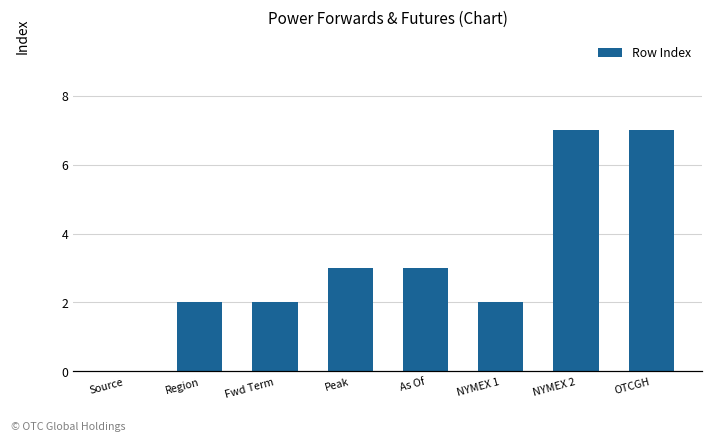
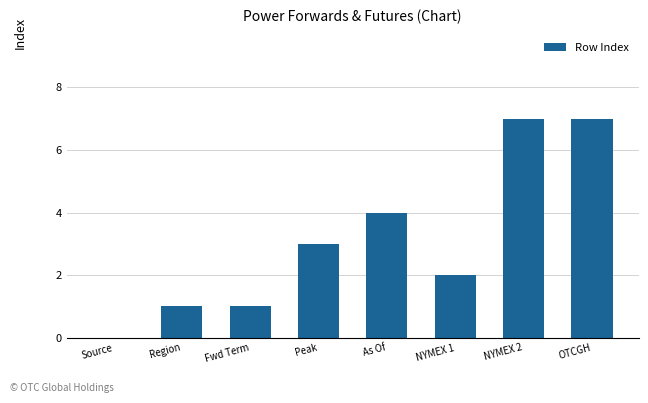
  {
    "Source": 0,
-   "Region": 2,
-   "Fwd Term": 2,
+   "Region": 1,
+   "Fwd Term": 1,
    "Peak": 3,
-   "As Of": 3,
+   "As Of": 4,
    "NYMEX 1": 2,
    "NYMEX 2": 7,
    "OTCGH": 7
  }
